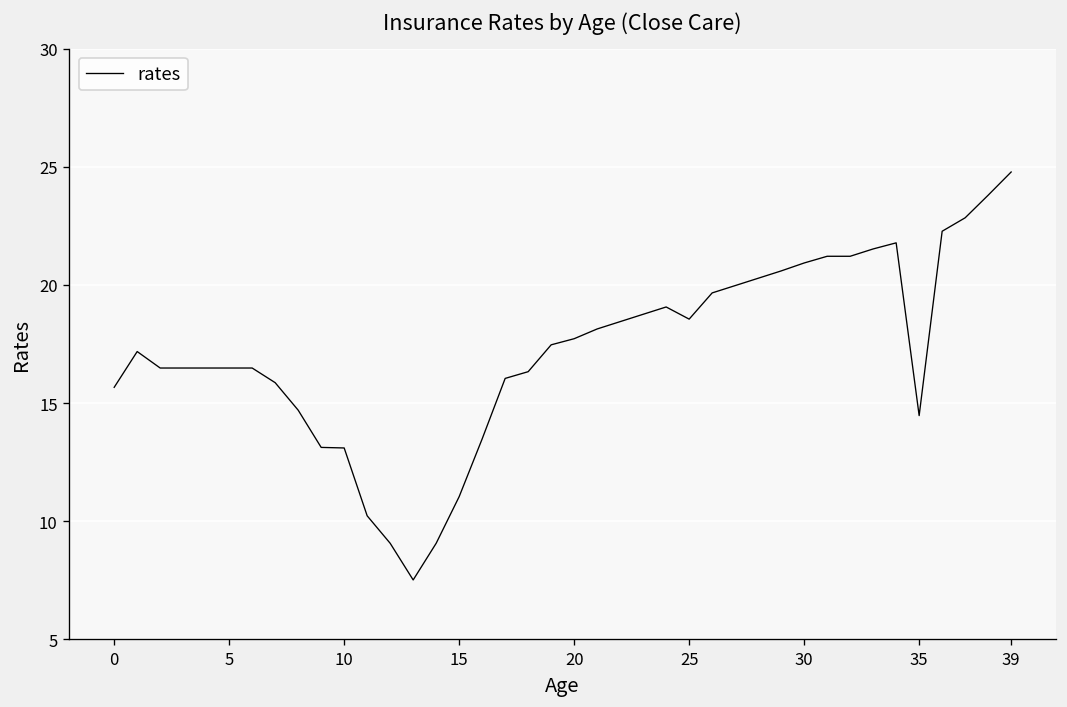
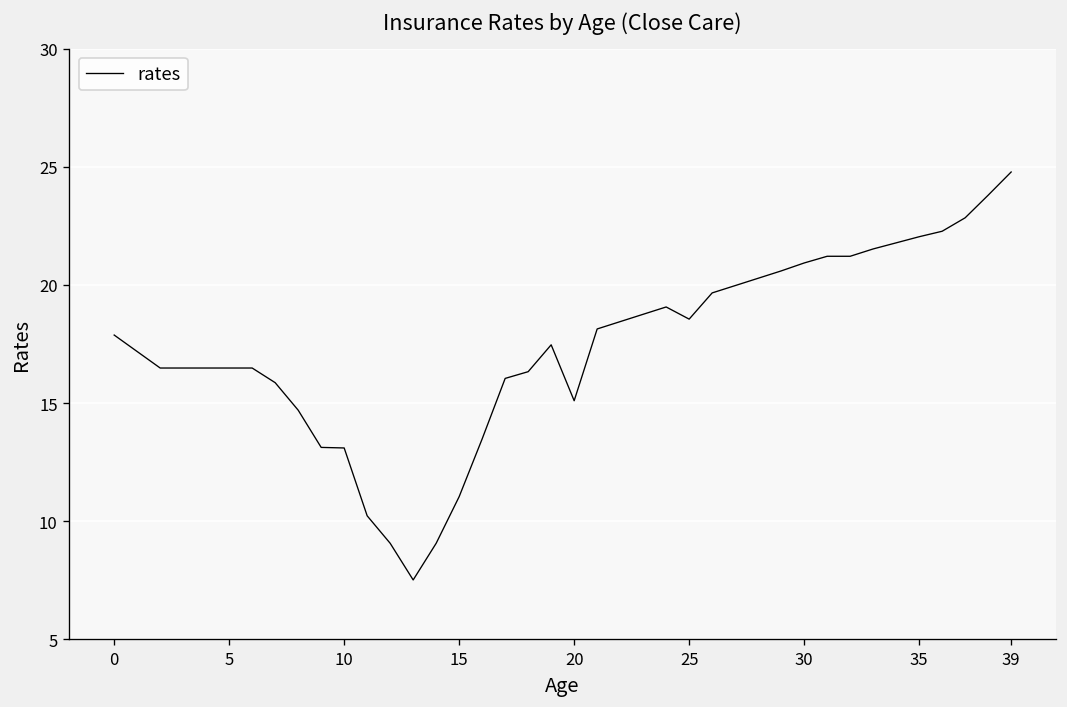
  {
-   "0": 15.7,
+   "0": 17.9,
    "5": 16.5,
    "10": 13.1,
    "15": 11.0,
-   "20": 17.7,
+   "20": 15.1,
    "25": 18.6,
    "30": 20.9,
-   "35": 14.5,
+   "35": 22.0,
    "39": 24.8
  }
